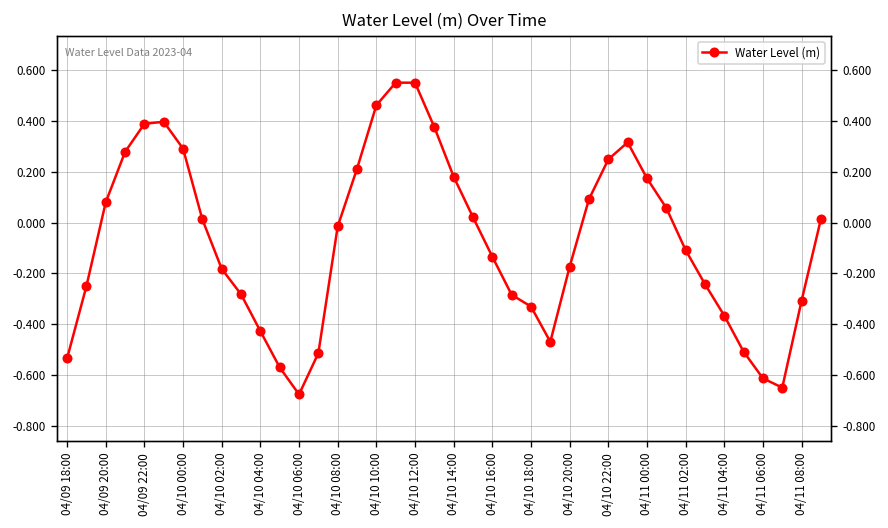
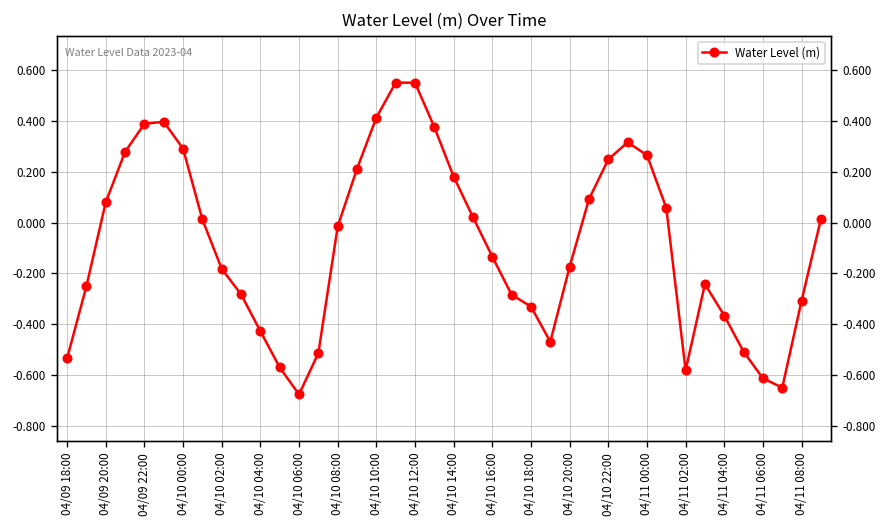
  {
    "04/09 18:00": -0.53,
    "04/09 20:00": 0.08,
    "04/09 22:00": 0.39,
    "04/10 00:00": 0.29,
    "04/10 02:00": -0.18,
    "04/10 04:00": -0.43,
    "04/10 06:00": -0.68,
    "04/10 08:00": -0.02,
-   "04/10 10:00": 0.46,
+   "04/10 10:00": 0.41,
    "04/10 12:00": 0.55,
    "04/10 14:00": 0.18,
    "04/10 16:00": -0.13,
    "04/10 18:00": -0.33,
    "04/10 20:00": -0.17,
    "04/10 22:00": 0.25,
-   "04/11 00:00": 0.17,
-   "04/11 02:00": -0.11,
+   "04/11 00:00": 0.27,
+   "04/11 02:00": -0.58,
    "04/11 04:00": -0.37,
    "04/11 06:00": -0.61,
    "04/11 08:00": -0.31
  }
